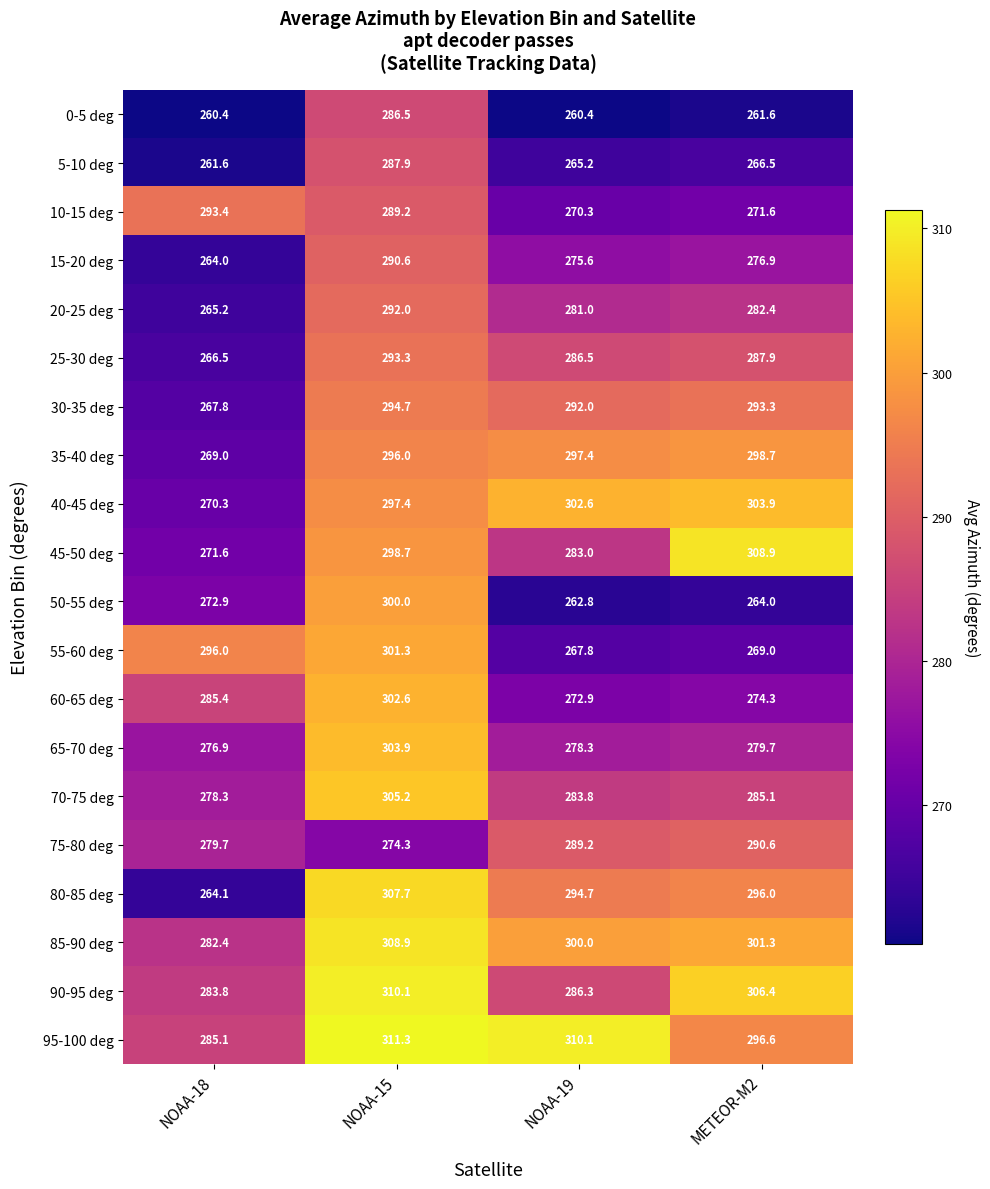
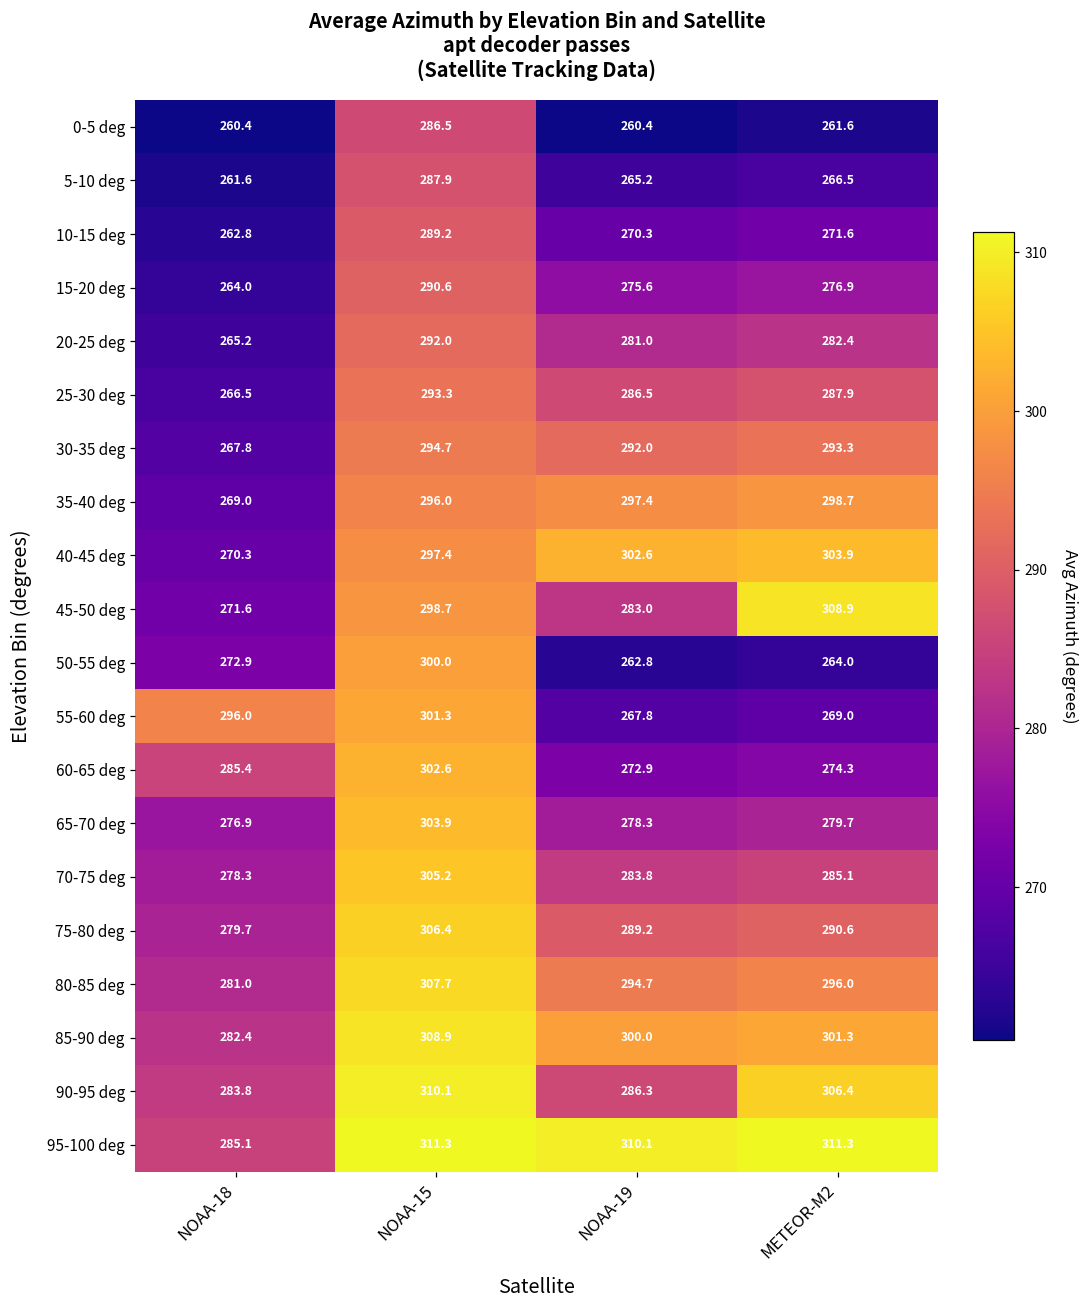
  {
    "0-5 deg": {
      "NOAA-18": 260.4,
      "NOAA-15": 286.5,
      "NOAA-19": 260.4,
      "METEOR-M2": 261.6
    },
    "5-10 deg": {
      "NOAA-18": 261.6,
      "NOAA-15": 287.9,
      "NOAA-19": 265.2,
      "METEOR-M2": 266.5
    },
    "10-15 deg": {
-     "NOAA-18": 293.4,
+     "NOAA-18": 262.8,
      "NOAA-15": 289.2,
      "NOAA-19": 270.3,
      "METEOR-M2": 271.6
    },
    "15-20 deg": {
      "NOAA-18": 264.0,
      "NOAA-15": 290.6,
      "NOAA-19": 275.6,
      "METEOR-M2": 276.9
    },
    "20-25 deg": {
      "NOAA-18": 265.2,
      "NOAA-15": 292.0,
      "NOAA-19": 281.0,
      "METEOR-M2": 282.4
    },
    "25-30 deg": {
      "NOAA-18": 266.5,
      "NOAA-15": 293.3,
      "NOAA-19": 286.5,
      "METEOR-M2": 287.9
    },
    "30-35 deg": {
      "NOAA-18": 267.8,
      "NOAA-15": 294.7,
      "NOAA-19": 292.0,
      "METEOR-M2": 293.3
    },
    "35-40 deg": {
      "NOAA-18": 269.0,
      "NOAA-15": 296.0,
      "NOAA-19": 297.4,
      "METEOR-M2": 298.7
    },
    "40-45 deg": {
      "NOAA-18": 270.3,
      "NOAA-15": 297.4,
      "NOAA-19": 302.6,
      "METEOR-M2": 303.9
    },
    "45-50 deg": {
      "NOAA-18": 271.6,
      "NOAA-15": 298.7,
      "NOAA-19": 283.0,
      "METEOR-M2": 308.9
    },
    "50-55 deg": {
      "NOAA-18": 272.9,
      "NOAA-15": 300.0,
      "NOAA-19": 262.8,
      "METEOR-M2": 264.0
    },
    "55-60 deg": {
      "NOAA-18": 296.0,
      "NOAA-15": 301.3,
      "NOAA-19": 267.8,
      "METEOR-M2": 269.0
    },
    "60-65 deg": {
      "NOAA-18": 285.4,
      "NOAA-15": 302.6,
      "NOAA-19": 272.9,
      "METEOR-M2": 274.3
    },
    "65-70 deg": {
      "NOAA-18": 276.9,
      "NOAA-15": 303.9,
      "NOAA-19": 278.3,
      "METEOR-M2": 279.7
    },
    "70-75 deg": {
      "NOAA-18": 278.3,
      "NOAA-15": 305.2,
      "NOAA-19": 283.8,
      "METEOR-M2": 285.1
    },
    "75-80 deg": {
      "NOAA-18": 279.7,
-     "NOAA-15": 274.3,
+     "NOAA-15": 306.4,
      "NOAA-19": 289.2,
      "METEOR-M2": 290.6
    },
    "80-85 deg": {
-     "NOAA-18": 264.1,
+     "NOAA-18": 281.0,
      "NOAA-15": 307.7,
      "NOAA-19": 294.7,
      "METEOR-M2": 296.0
    },
    "85-90 deg": {
      "NOAA-18": 282.4,
      "NOAA-15": 308.9,
      "NOAA-19": 300.0,
      "METEOR-M2": 301.3
    },
    "90-95 deg": {
      "NOAA-18": 283.8,
      "NOAA-15": 310.1,
      "NOAA-19": 286.3,
      "METEOR-M2": 306.4
    },
    "95-100 deg": {
      "NOAA-18": 285.1,
      "NOAA-15": 311.3,
      "NOAA-19": 310.1,
-     "METEOR-M2": 296.6
+     "METEOR-M2": 311.3
    }
  }
